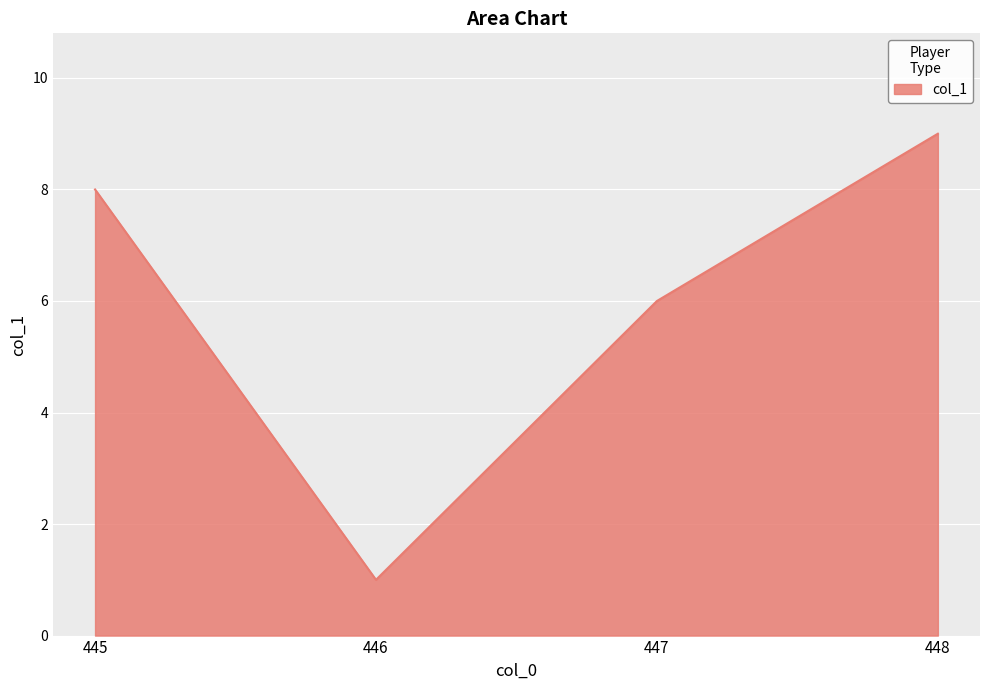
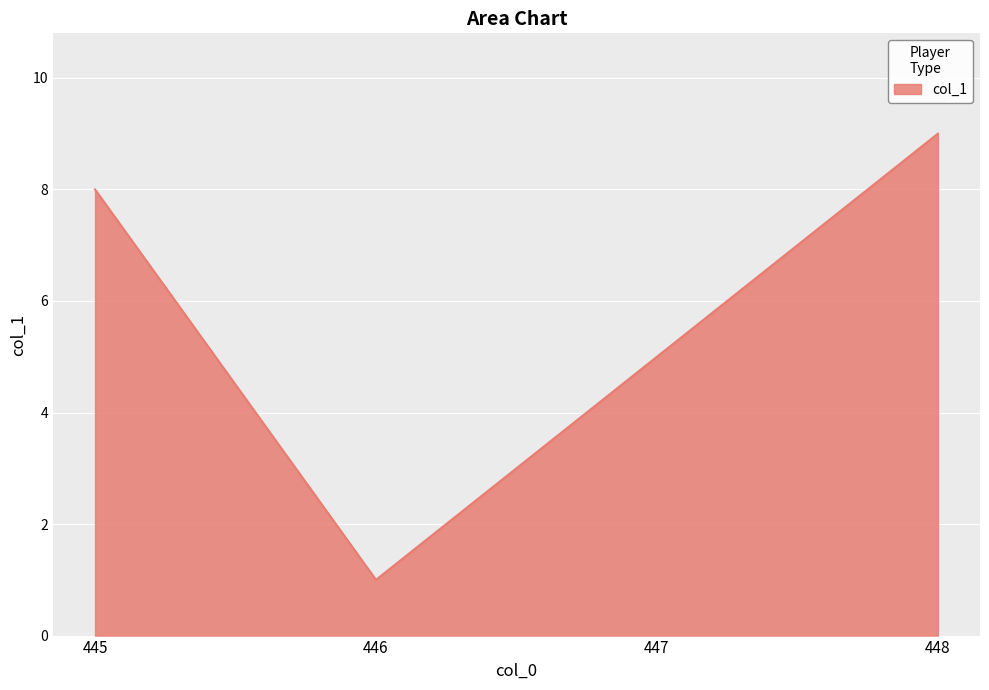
  {
    "445": 8,
    "446": 1,
-   "447": 6,
+   "447": 5,
    "448": 9
  }
